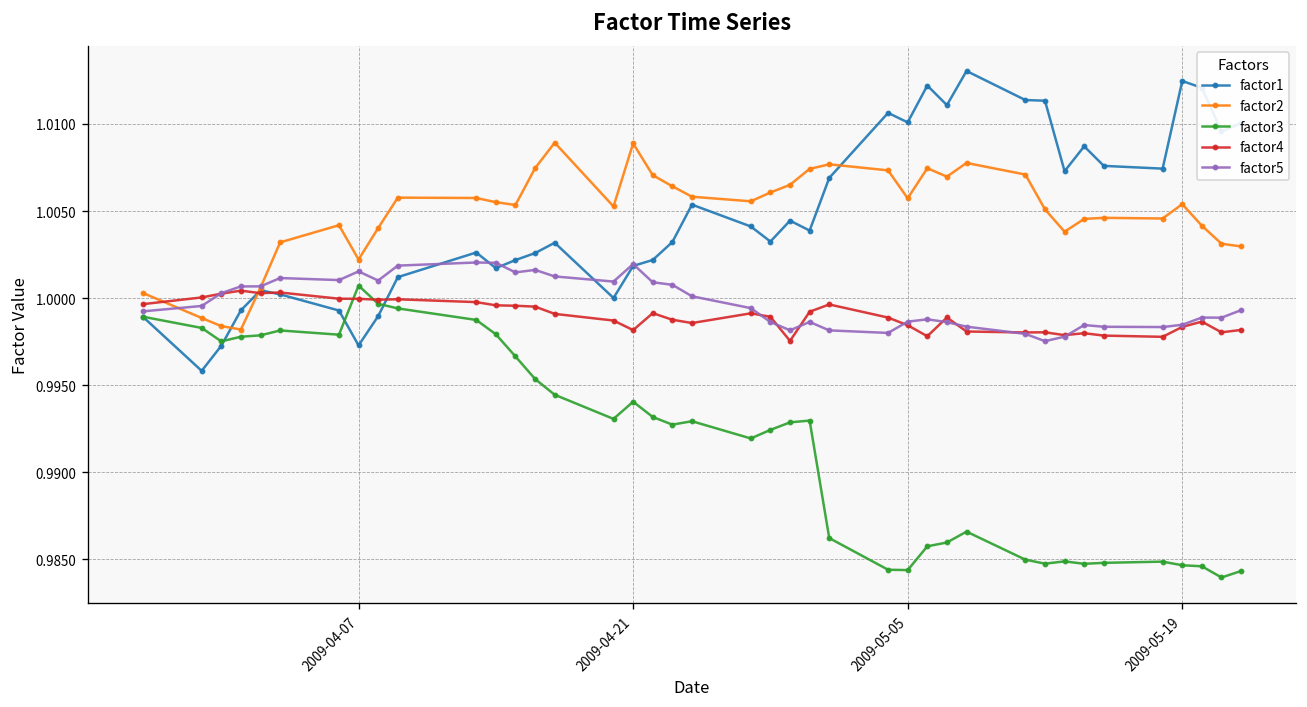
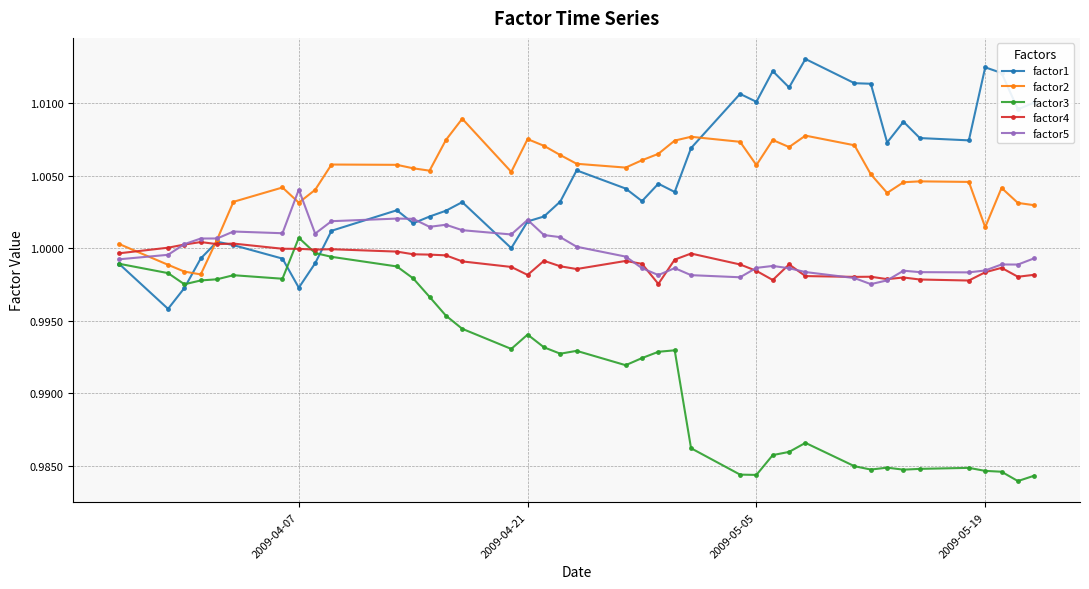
  {
    "factor1": {
      "2009-04-07": 0.9973,
      "2009-05-05": 1.0101,
      "2009-05-19": 1.0125
    },
    "factor2": {
-     "2009-04-07": 1.0022,
-     "2009-04-21": 1.0089,
+     "2009-04-07": 1.0031,
+     "2009-04-21": 1.0075,
      "2009-05-05": 1.0057,
-     "2009-05-19": 1.0054
+     "2009-05-19": 1.0014
    },
    "factor3": {
      "2009-04-07": 1.0007,
      "2009-04-21": 0.9940,
      "2009-05-05": 0.9844,
      "2009-05-19": 0.9846
    },
    "factor4": {
      "2009-04-07": 1.0000,
      "2009-04-21": 0.9982,
      "2009-05-05": 0.9984
    },
    "factor5": {
-     "2009-04-07": 1.0015,
+     "2009-04-07": 1.0040,
      "2009-05-05": 0.9986
    }
  }
